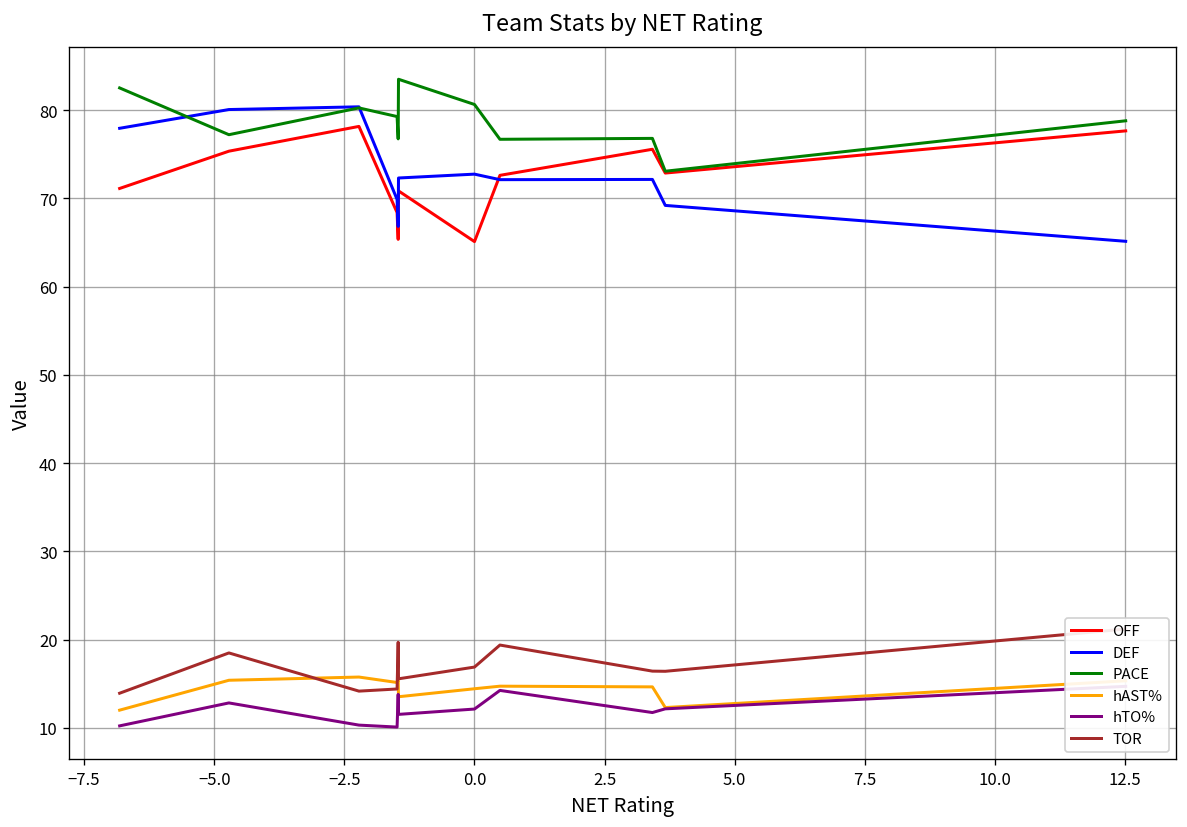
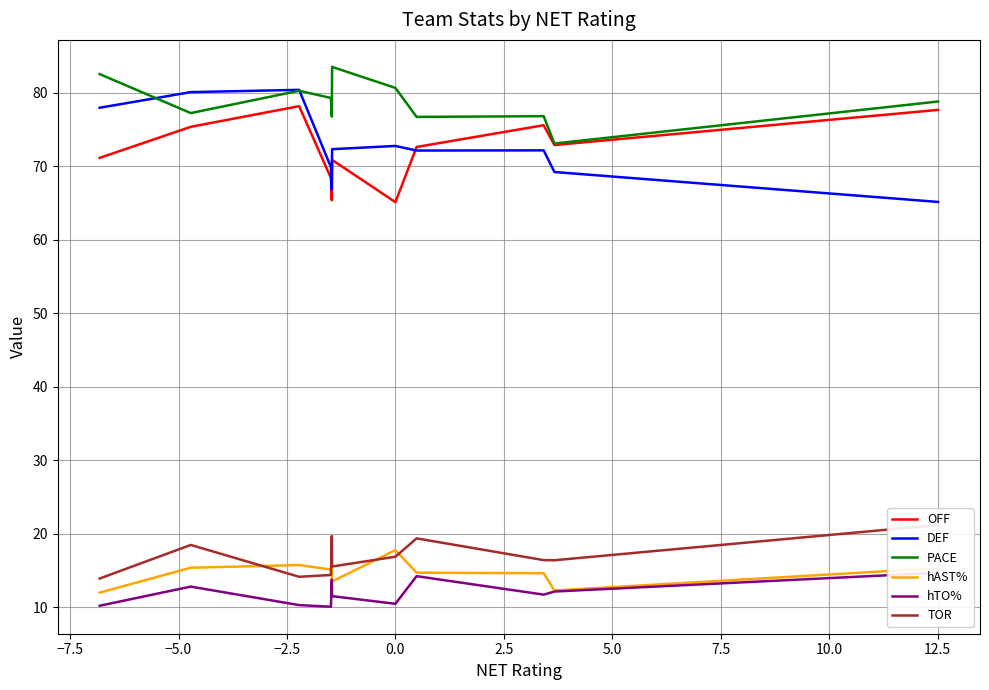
  {
    "OFF": {
      "0.0": 65
    },
    "DEF": {
      "0.0": 73
    },
    "PACE": {
      "0.0": 81
    },
    "hAST%": {
-     "0.0": 14
+     "0.0": 18
    },
    "hTO%": {
-     "0.0": 12
+     "0.0": 10
    },
    "TOR": {
      "0.0": 17
    }
  }
